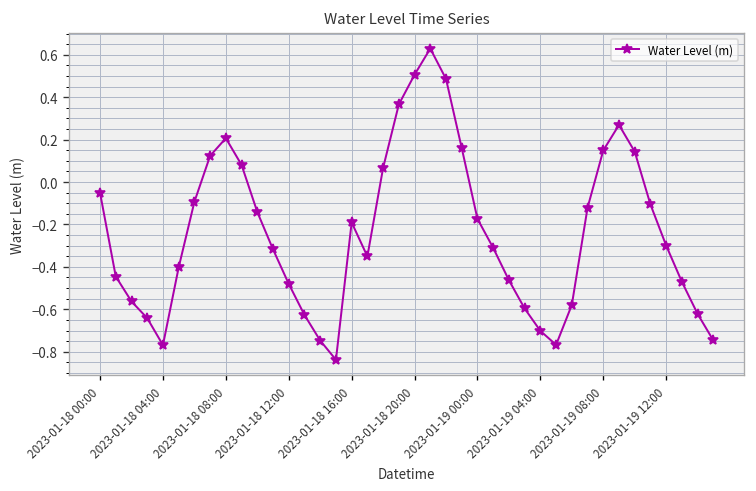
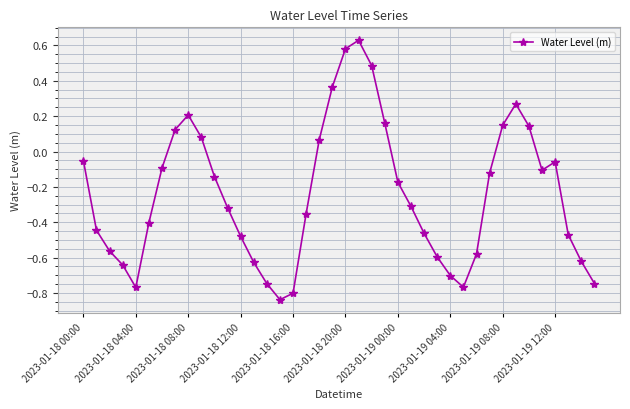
  {
    "2023-01-18 00:00": -0.05,
    "2023-01-18 04:00": -0.77,
    "2023-01-18 08:00": 0.21,
    "2023-01-18 12:00": -0.48,
-   "2023-01-18 16:00": -0.19,
-   "2023-01-18 20:00": 0.51,
+   "2023-01-18 16:00": -0.80,
+   "2023-01-18 20:00": 0.58,
    "2023-01-19 00:00": -0.17,
    "2023-01-19 04:00": -0.70,
    "2023-01-19 08:00": 0.15,
-   "2023-01-19 12:00": -0.30
+   "2023-01-19 12:00": -0.06
  }
